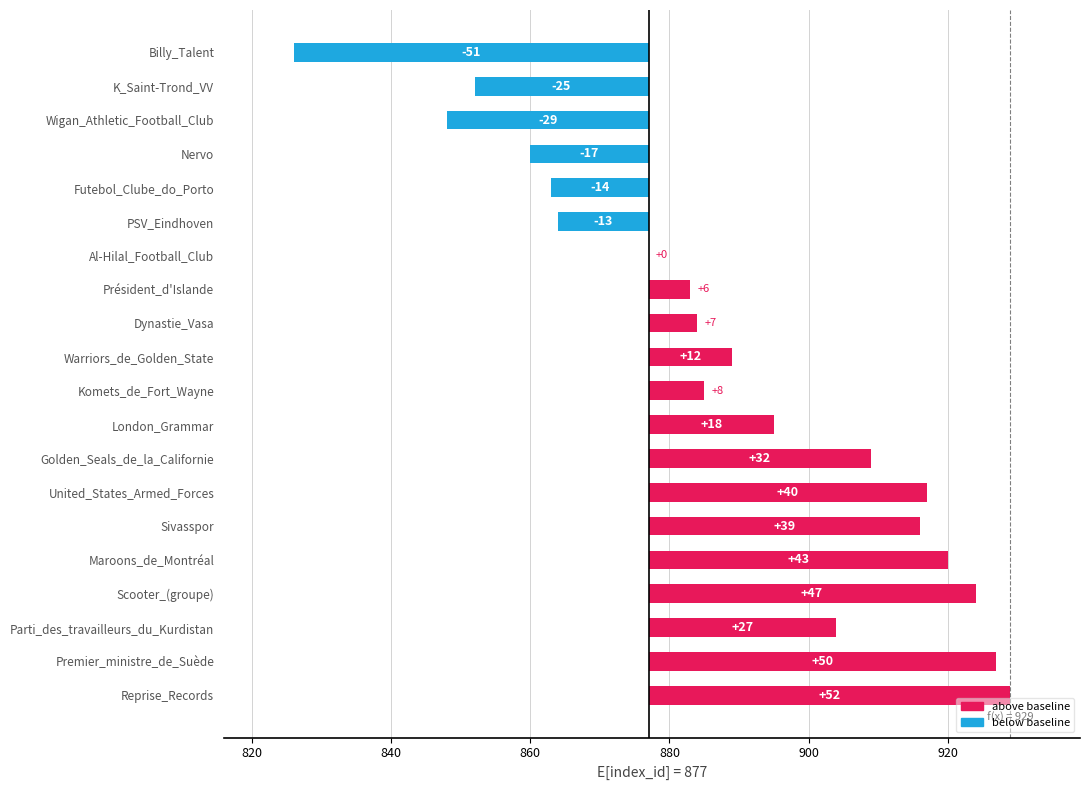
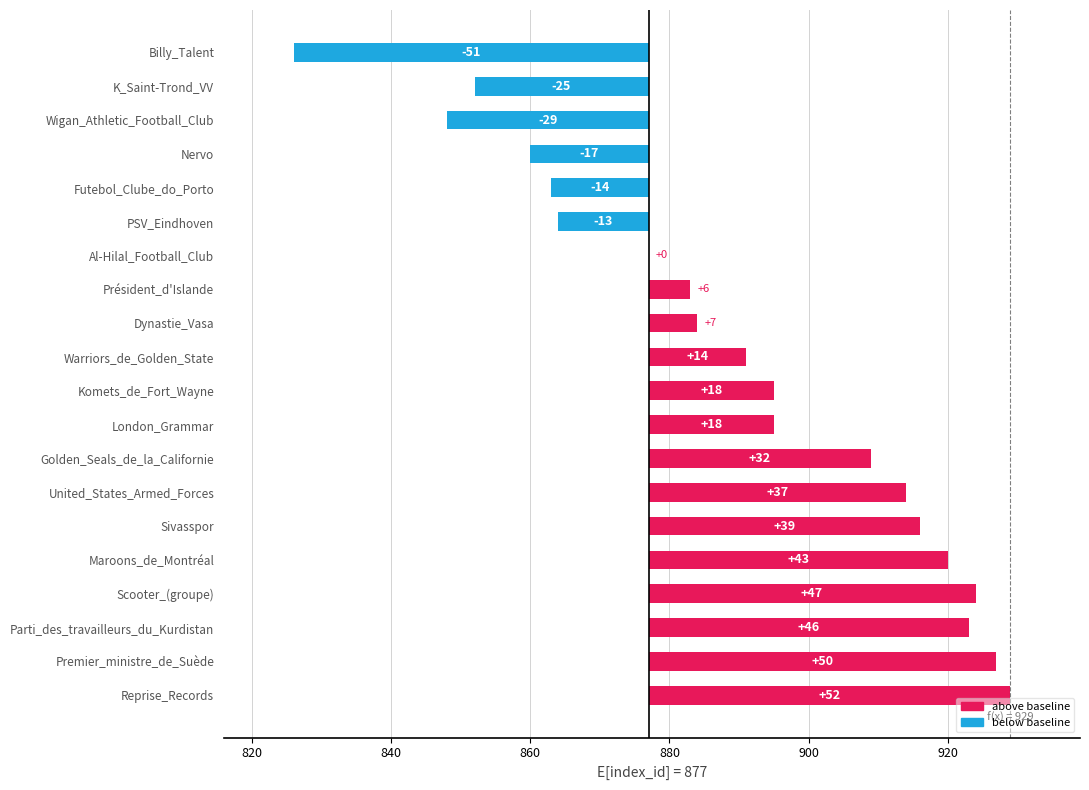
  {
    "Billy_Talent": "-51",
    "K_Saint-Trond_VV": "-25",
    "Wigan_Athletic_Football_Club": "-29",
    "Nervo": "-17",
    "Futebol_Clube_do_Porto": "-14",
    "PSV_Eindhoven": "-13",
    "Al-Hilal_Football_Club": "+0",
    "Président_d'Islande": "+6",
    "Dynastie_Vasa": "+7",
-   "Warriors_de_Golden_State": "+12",
-   "Komets_de_Fort_Wayne": "+8",
+   "Warriors_de_Golden_State": "+14",
+   "Komets_de_Fort_Wayne": "+18",
    "London_Grammar": "+18",
    "Golden_Seals_de_la_Californie": "+32",
-   "United_States_Armed_Forces": "+40",
+   "United_States_Armed_Forces": "+37",
    "Sivasspor": "+39",
    "Maroons_de_Montréal": "+43",
    "Scooter_(groupe)": "+47",
-   "Parti_des_travailleurs_du_Kurdistan": "+27",
+   "Parti_des_travailleurs_du_Kurdistan": "+46",
    "Premier_ministre_de_Suède": "+50",
    "Reprise_Records": "+52"
  }
